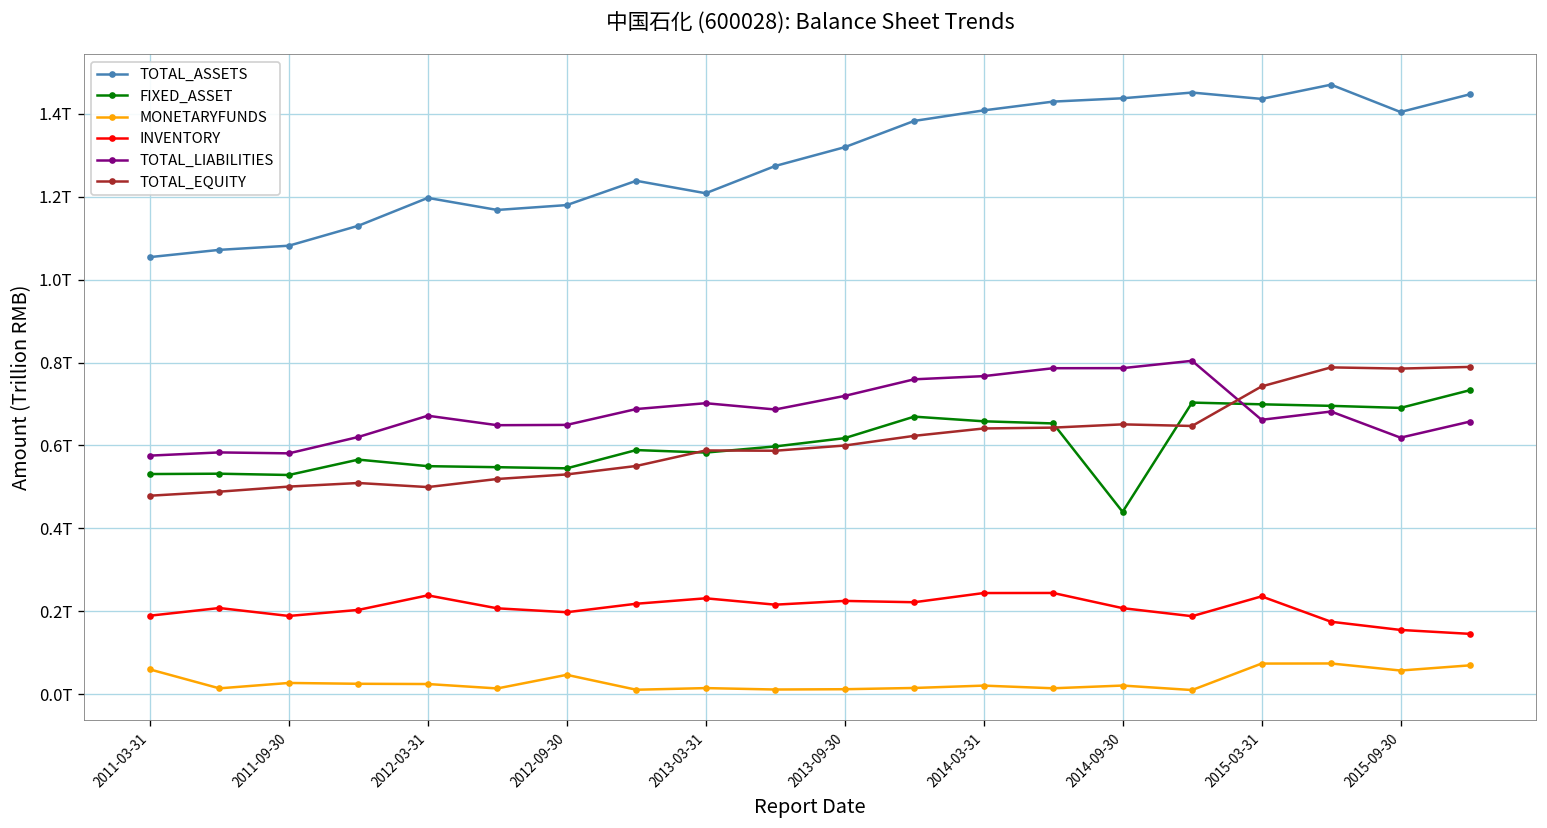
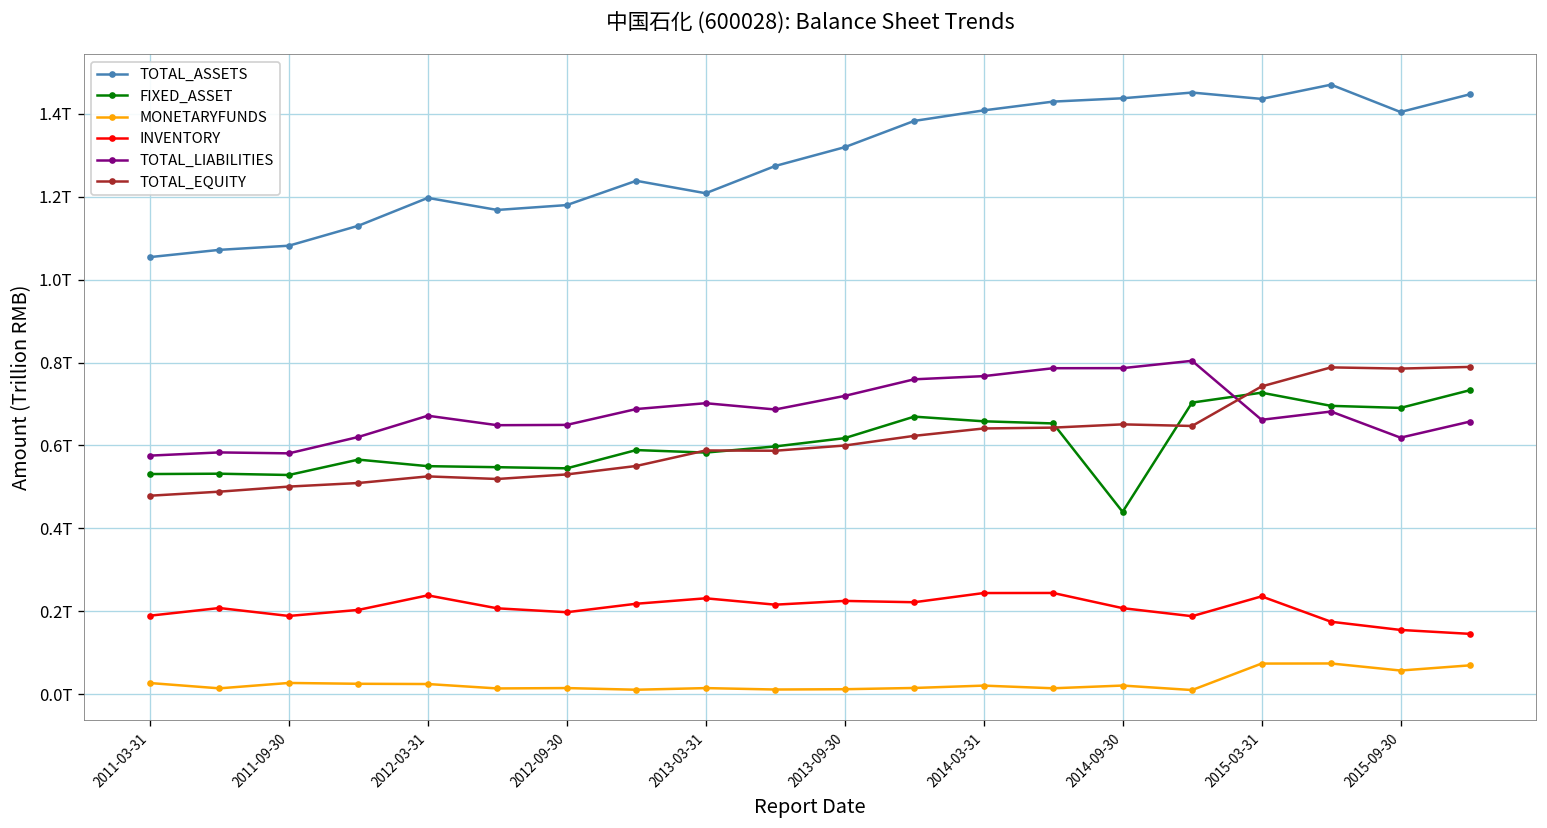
  {
    "TOTAL_ASSETS": {
      "2011-03-31": "1.05T",
      "2011-09-30": "1.08T",
      "2012-03-31": "1.20T",
      "2012-09-30": "1.18T",
      "2013-03-31": "1.21T",
      "2013-09-30": "1.32T",
      "2014-03-31": "1.41T",
      "2014-09-30": "1.44T",
      "2015-03-31": "1.44T",
      "2015-09-30": "1.40T"
    },
    "FIXED_ASSET": {
      "2011-03-31": "0.53T",
      "2011-09-30": "0.53T",
      "2012-03-31": "0.55T",
      "2012-09-30": "0.54T",
      "2013-09-30": "0.62T",
      "2014-03-31": "0.66T",
      "2014-09-30": "0.44T",
-     "2015-03-31": "0.70T",
+     "2015-03-31": "0.73T",
      "2015-09-30": "0.69T"
    },
    "MONETARYFUNDS": {
-     "2011-03-31": "0.06T",
+     "2011-03-31": "0.03T",
      "2011-09-30": "0.03T",
      "2012-03-31": "0.02T",
-     "2012-09-30": "0.05T",
+     "2012-09-30": "0.01T",
      "2013-03-31": "0.01T",
      "2013-09-30": "0.01T",
      "2014-03-31": "0.02T",
      "2014-09-30": "0.02T",
      "2015-03-31": "0.07T",
      "2015-09-30": "0.06T"
    },
    "INVENTORY": {
      "2011-03-31": "0.19T",
      "2011-09-30": "0.19T",
      "2012-03-31": "0.24T",
      "2012-09-30": "0.20T",
      "2013-03-31": "0.23T",
      "2013-09-30": "0.23T",
      "2014-03-31": "0.24T",
      "2014-09-30": "0.21T",
      "2015-03-31": "0.24T",
      "2015-09-30": "0.16T"
    },
    "TOTAL_LIABILITIES": {
      "2011-03-31": "0.58T",
      "2011-09-30": "0.58T",
      "2012-03-31": "0.67T",
      "2012-09-30": "0.65T",
      "2013-03-31": "0.70T",
      "2013-09-30": "0.72T",
      "2014-03-31": "0.77T",
      "2014-09-30": "0.79T",
      "2015-03-31": "0.66T",
      "2015-09-30": "0.62T"
    },
    "TOTAL_EQUITY": {
      "2011-03-31": "0.48T",
      "2011-09-30": "0.50T",
-     "2012-03-31": "0.50T",
+     "2012-03-31": "0.53T",
      "2012-09-30": "0.53T",
      "2013-09-30": "0.60T",
      "2014-03-31": "0.64T",
      "2014-09-30": "0.65T",
      "2015-03-31": "0.74T",
      "2015-09-30": "0.79T"
    }
  }
